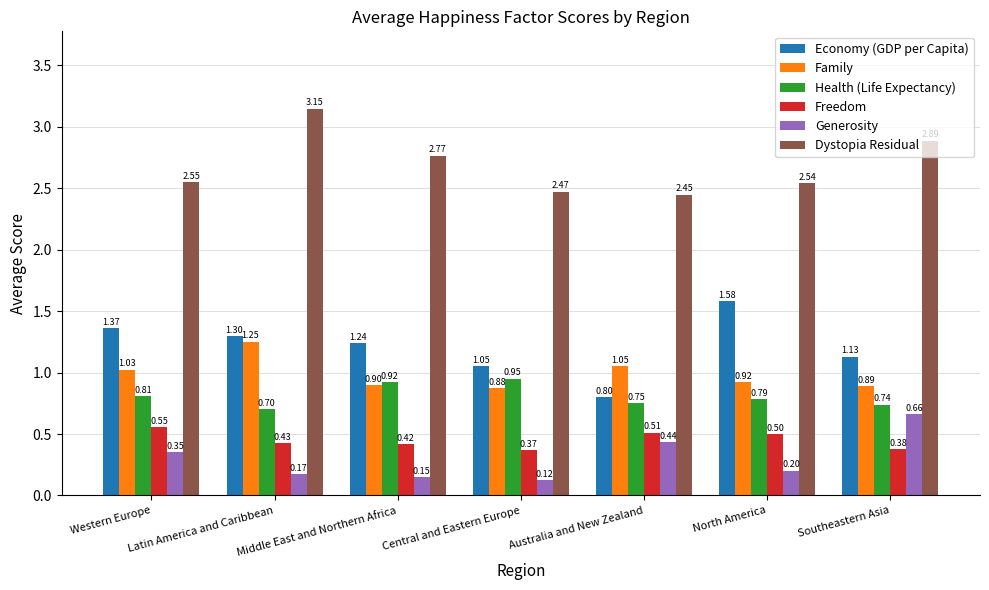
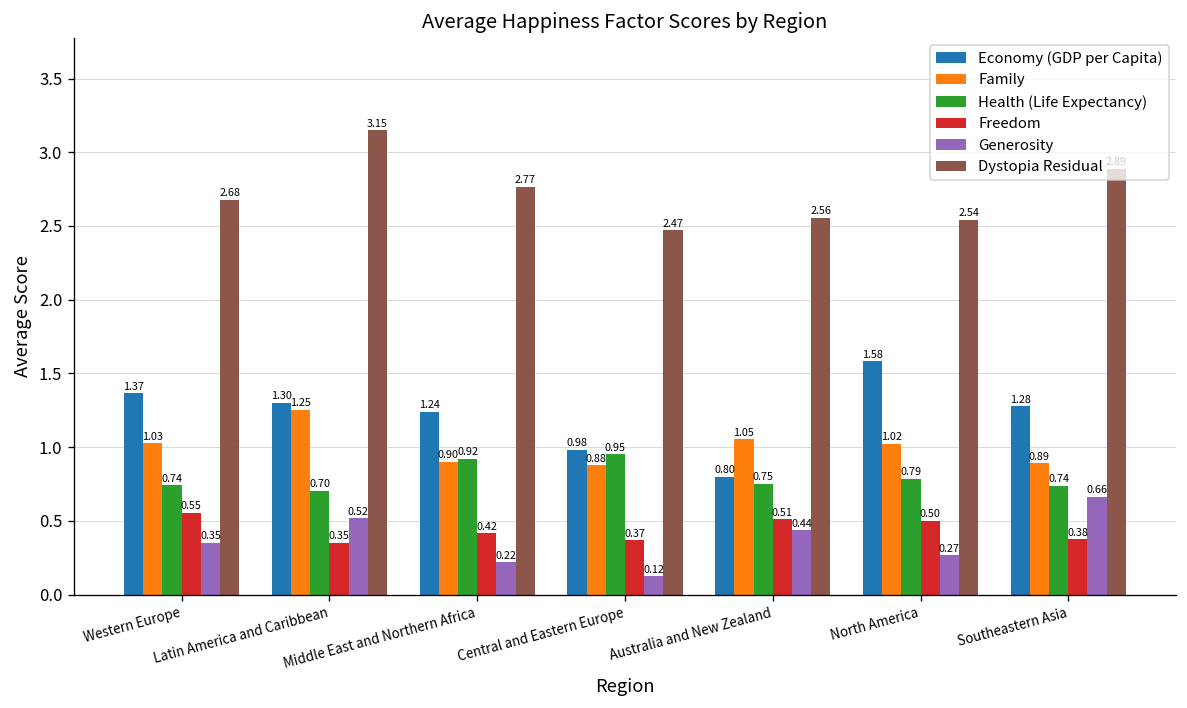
  {
    "Economy (GDP per Capita)": {
      "Western Europe": 1.37,
      "Latin America and Caribbean": 1.30,
      "Middle East and Northern Africa": 1.24,
-     "Central and Eastern Europe": 1.05,
+     "Central and Eastern Europe": 0.98,
      "Australia and New Zealand": 0.80,
      "North America": 1.58,
-     "Southeastern Asia": 1.13
+     "Southeastern Asia": 1.28
    },
    "Family": {
      "Western Europe": 1.03,
      "Latin America and Caribbean": 1.25,
      "Middle East and Northern Africa": 0.90,
      "Central and Eastern Europe": 0.88,
      "Australia and New Zealand": 1.05,
-     "North America": 0.92,
+     "North America": 1.02,
      "Southeastern Asia": 0.89
    },
    "Health (Life Expectancy)": {
-     "Western Europe": 0.81,
+     "Western Europe": 0.74,
      "Latin America and Caribbean": 0.70,
      "Middle East and Northern Africa": 0.92,
      "Central and Eastern Europe": 0.95,
      "Australia and New Zealand": 0.75,
      "North America": 0.79,
      "Southeastern Asia": 0.74
    },
    "Freedom": {
      "Western Europe": 0.55,
-     "Latin America and Caribbean": 0.43,
+     "Latin America and Caribbean": 0.35,
      "Middle East and Northern Africa": 0.42,
      "Central and Eastern Europe": 0.37,
      "Australia and New Zealand": 0.51,
      "North America": 0.50,
      "Southeastern Asia": 0.38
    },
    "Generosity": {
      "Western Europe": 0.35,
-     "Latin America and Caribbean": 0.17,
-     "Middle East and Northern Africa": 0.15,
+     "Latin America and Caribbean": 0.52,
+     "Middle East and Northern Africa": 0.22,
      "Central and Eastern Europe": 0.12,
      "Australia and New Zealand": 0.44,
-     "North America": 0.20,
+     "North America": 0.27,
      "Southeastern Asia": 0.66
    },
    "Dystopia Residual": {
-     "Western Europe": 2.55,
+     "Western Europe": 2.68,
      "Latin America and Caribbean": 3.15,
      "Middle East and Northern Africa": 2.77,
      "Central and Eastern Europe": 2.47,
-     "Australia and New Zealand": 2.45,
+     "Australia and New Zealand": 2.56,
      "North America": 2.54
    }
  }
